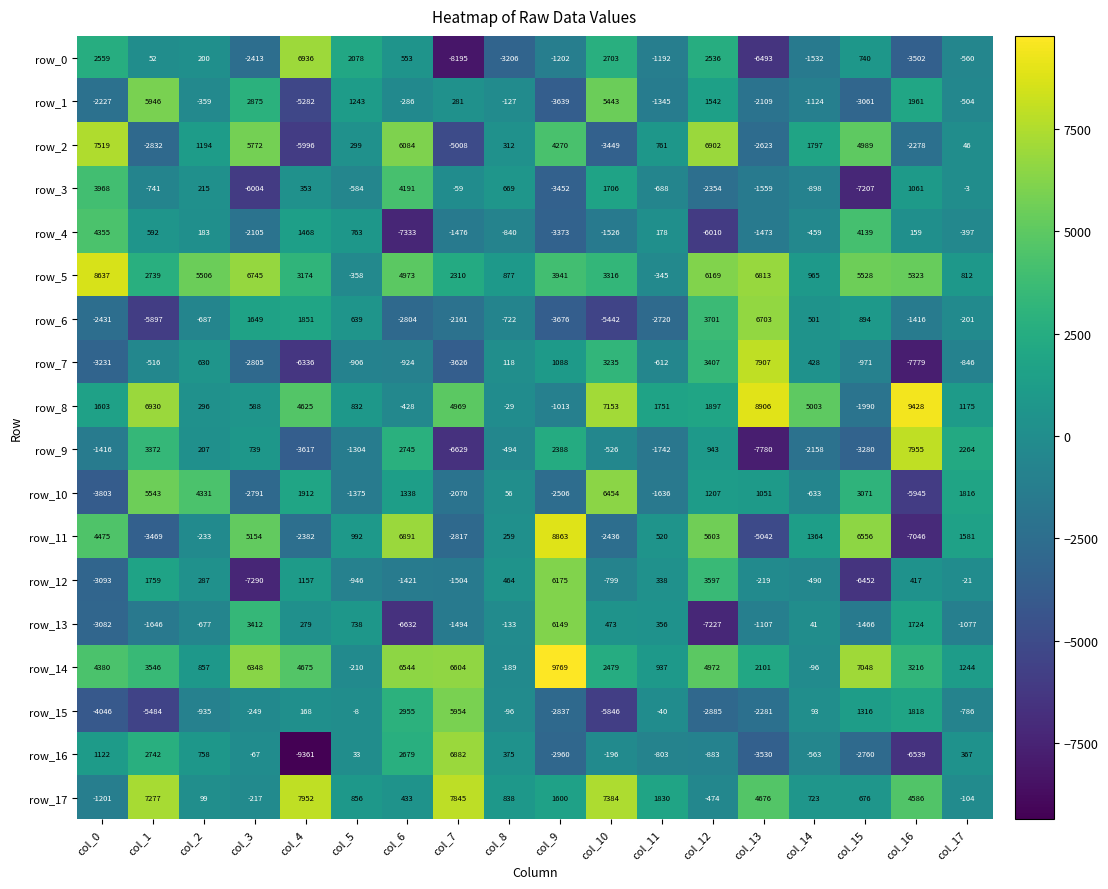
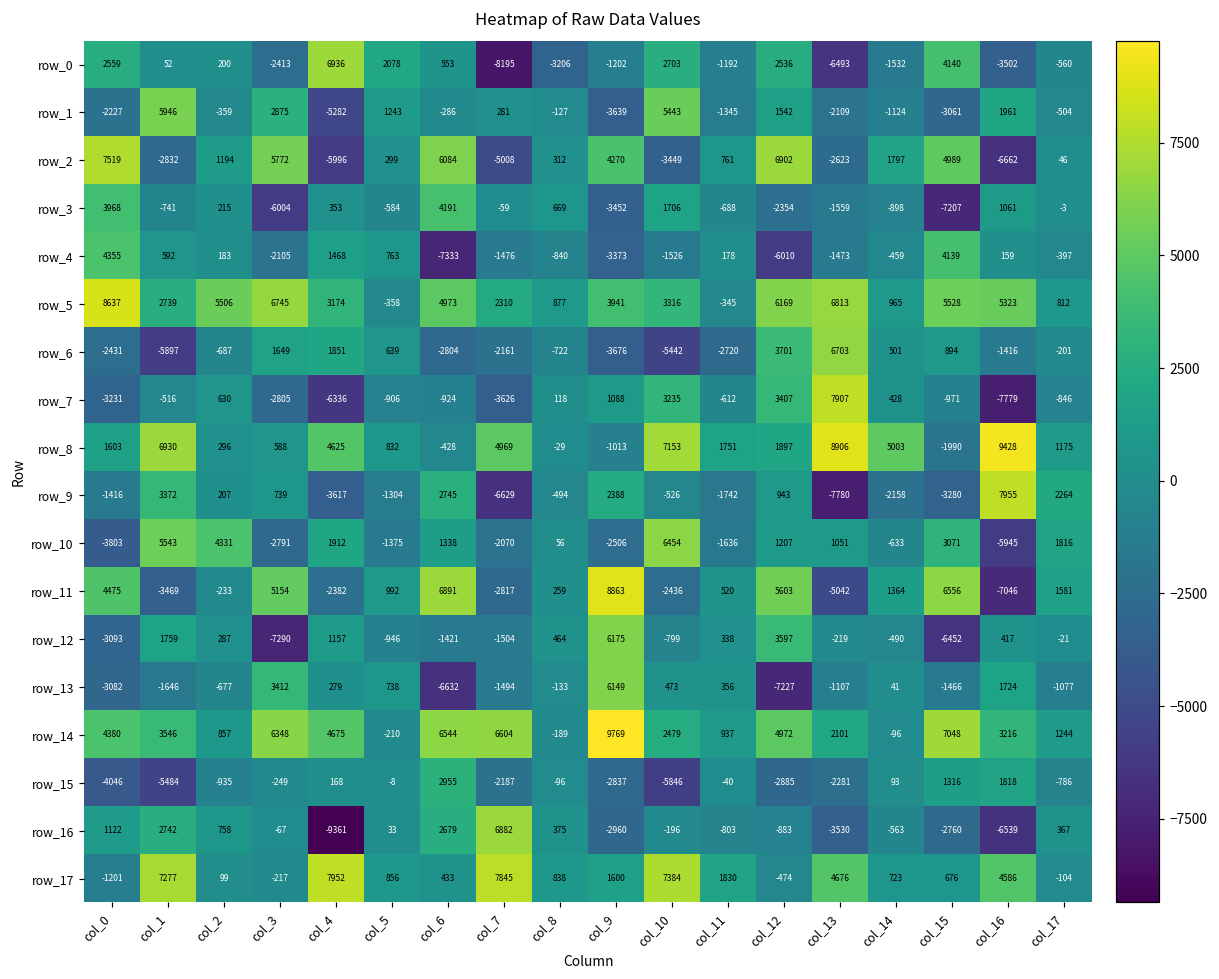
  {
    "row_0": {
      "col_0": 2559,
      "col_1": 52,
      "col_2": 200,
      "col_3": -2413,
      "col_4": 6936,
      "col_5": 2078,
      "col_6": 553,
      "col_7": -8195,
      "col_8": -3206,
      "col_9": -1202,
      "col_10": 2703,
      "col_11": -1192,
      "col_12": 2536,
      "col_13": -6493,
      "col_14": -1532,
-     "col_15": 740,
+     "col_15": 4140,
      "col_16": -3502,
      "col_17": -560
    },
    "row_2": {
      "col_0": 7519,
      "col_1": -2832,
      "col_2": 1194,
      "col_3": 5772,
      "col_4": -5996,
      "col_5": 299,
      "col_6": 6084,
      "col_7": -5008,
      "col_8": 312,
      "col_9": 4270,
      "col_10": -3449,
      "col_11": 761,
      "col_12": 6902,
      "col_13": -2623,
      "col_14": 1797,
      "col_15": 4989,
-     "col_16": -2278,
+     "col_16": -6662,
      "col_17": 46
    },
    "row_15": {
      "col_0": -4046,
      "col_1": -5484,
      "col_2": -935,
      "col_3": -249,
      "col_4": 168,
      "col_5": -8,
      "col_6": 2955,
-     "col_7": 5954,
+     "col_7": -2187,
      "col_8": -96,
      "col_9": -2837,
      "col_10": -5846,
      "col_11": -40,
      "col_12": -2885,
      "col_13": -2281,
      "col_14": 93,
      "col_15": 1316,
      "col_16": 1818,
      "col_17": -786
    }
  }
